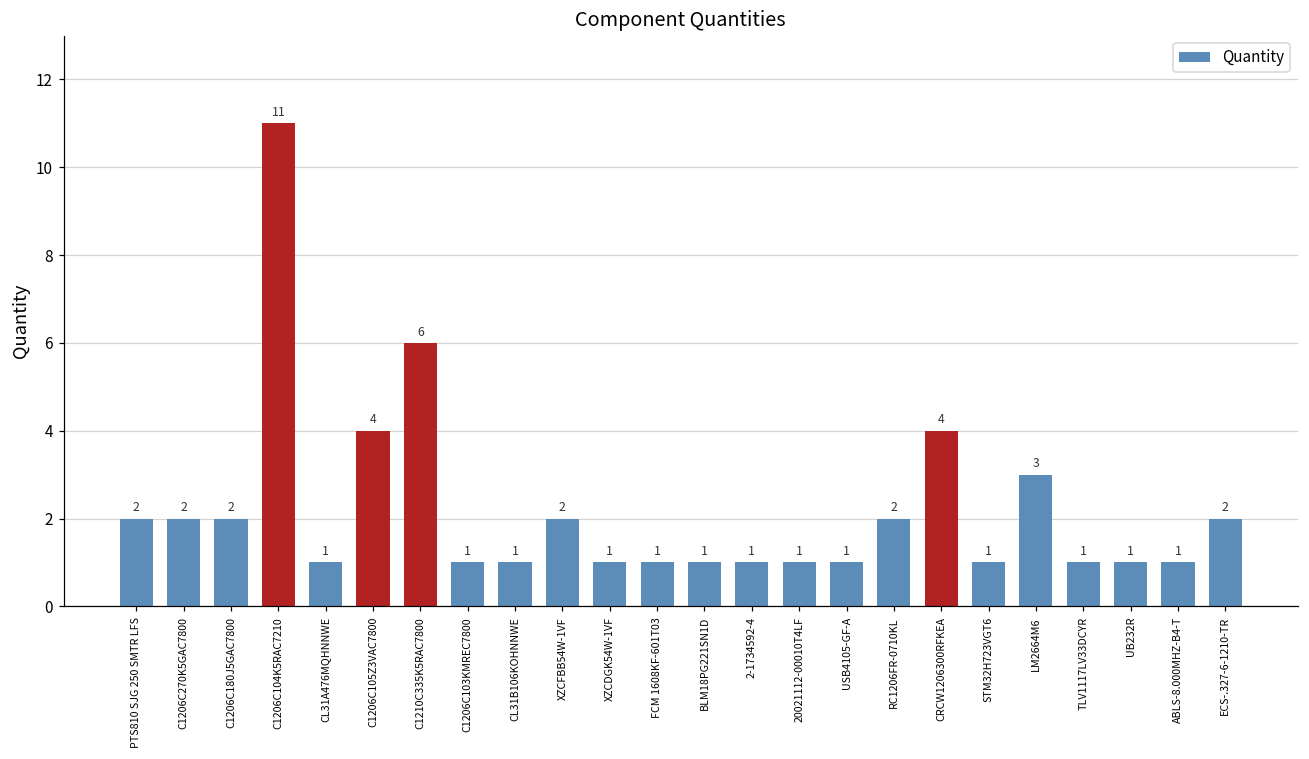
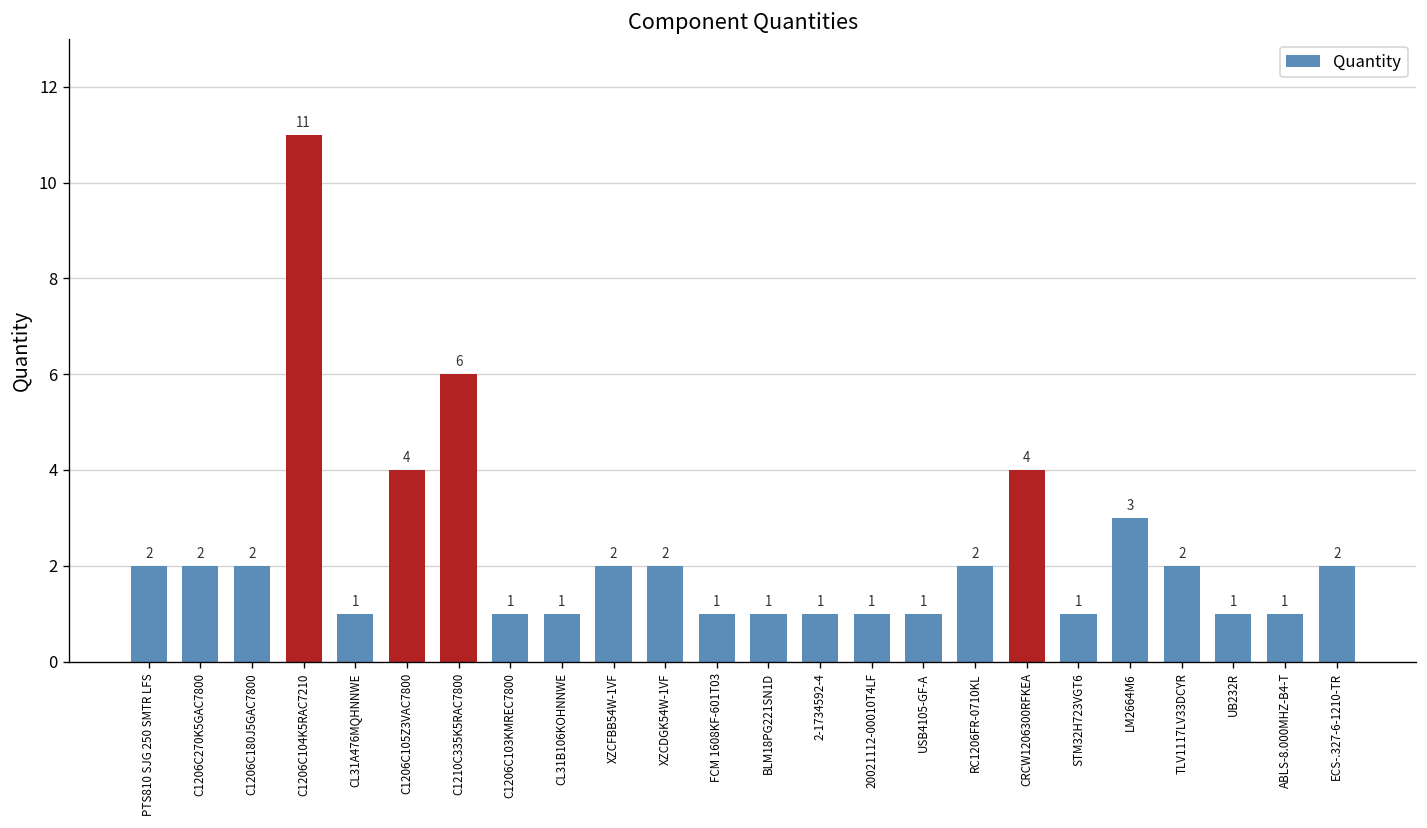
  {
    "PTS810 SJG 250 SMTR LFS": 2,
    "C1206C270K5GAC7800": 2,
    "C1206C180J5GAC7800": 2,
    "C1206C104K5RAC7210": 11,
    "CL31A476MQHNNWE": 1,
    "C1206C105Z3VAC7800": 4,
    "C1210C335K5RAC7800": 6,
    "C1206C103KMREC7800": 1,
    "CL31B106KOHNNWE": 1,
    "XZCFBB54W-1VF": 2,
-   "XZCDGK54W-1VF": 1,
+   "XZCDGK54W-1VF": 2,
    "FCM 1608KF-601T03": 1,
    "BLM18PG221SN1D": 1,
    "2-1734592-4": 1,
    "20021112-00010T4LF": 1,
    "USB4105-GF-A": 1,
    "RC1206FR-0710KL": 2,
    "CRCW1206300RFKEA": 4,
    "STM32H723VGT6": 1,
    "LM2664M6": 3,
-   "TLV1117LV33DCYR": 1,
+   "TLV1117LV33DCYR": 2,
    "UB232R": 1,
    "ABLS-8.000MHZ-B4-T": 1,
    "ECS-.327-6-1210-TR": 2
  }
